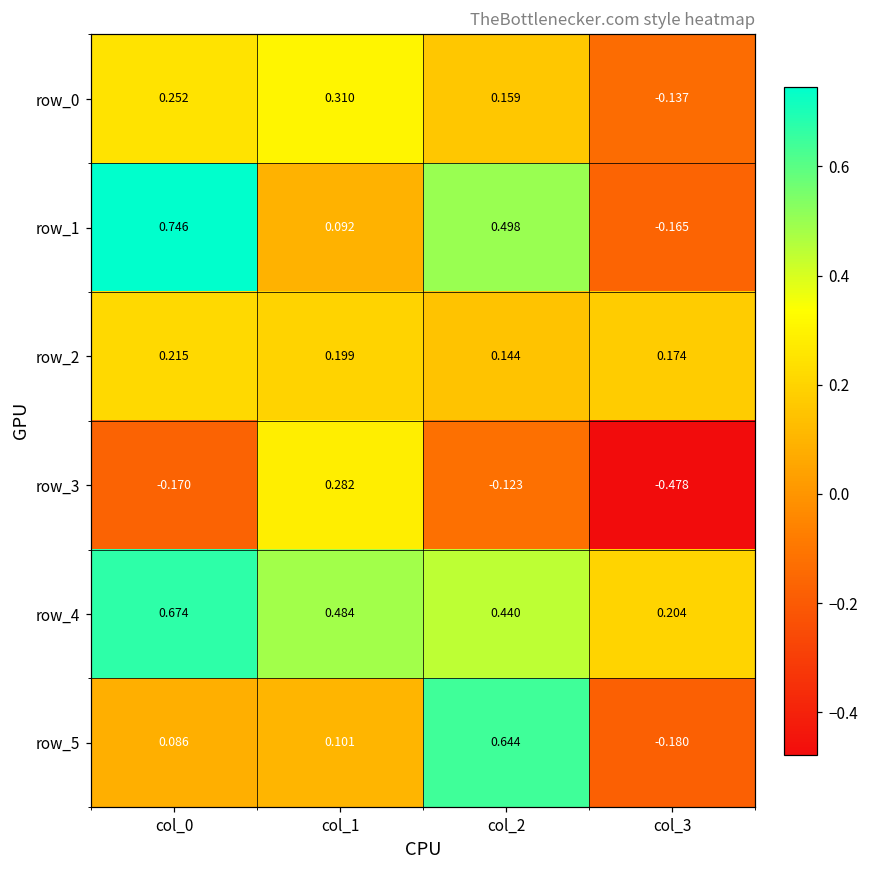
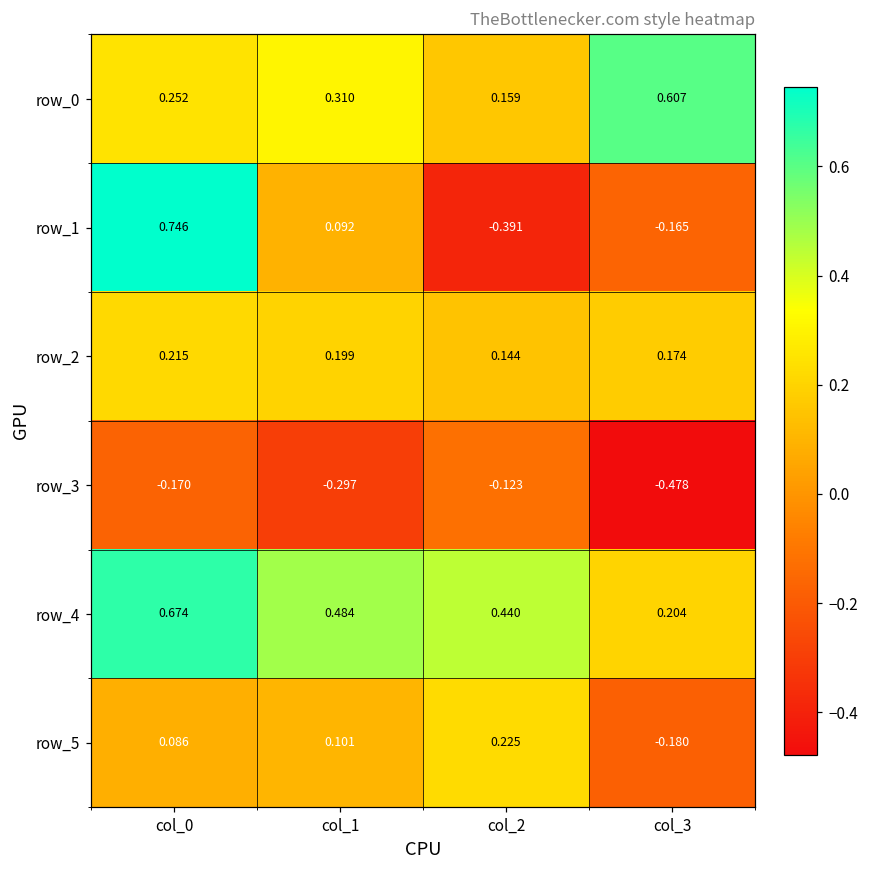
  {
    "row_0": {
      "col_0": 0.252,
      "col_1": 0.310,
      "col_2": 0.159,
-     "col_3": -0.137
+     "col_3": 0.607
    },
    "row_1": {
      "col_0": 0.746,
      "col_1": 0.092,
-     "col_2": 0.498,
+     "col_2": -0.391,
      "col_3": -0.165
    },
    "row_2": {
      "col_0": 0.215,
      "col_1": 0.199,
      "col_2": 0.144,
      "col_3": 0.174
    },
    "row_3": {
      "col_0": -0.170,
-     "col_1": 0.282,
+     "col_1": -0.297,
      "col_2": -0.123,
      "col_3": -0.478
    },
    "row_4": {
      "col_0": 0.674,
      "col_1": 0.484,
      "col_2": 0.440,
      "col_3": 0.204
    },
    "row_5": {
      "col_0": 0.086,
      "col_1": 0.101,
-     "col_2": 0.644,
+     "col_2": 0.225,
      "col_3": -0.180
    }
  }
